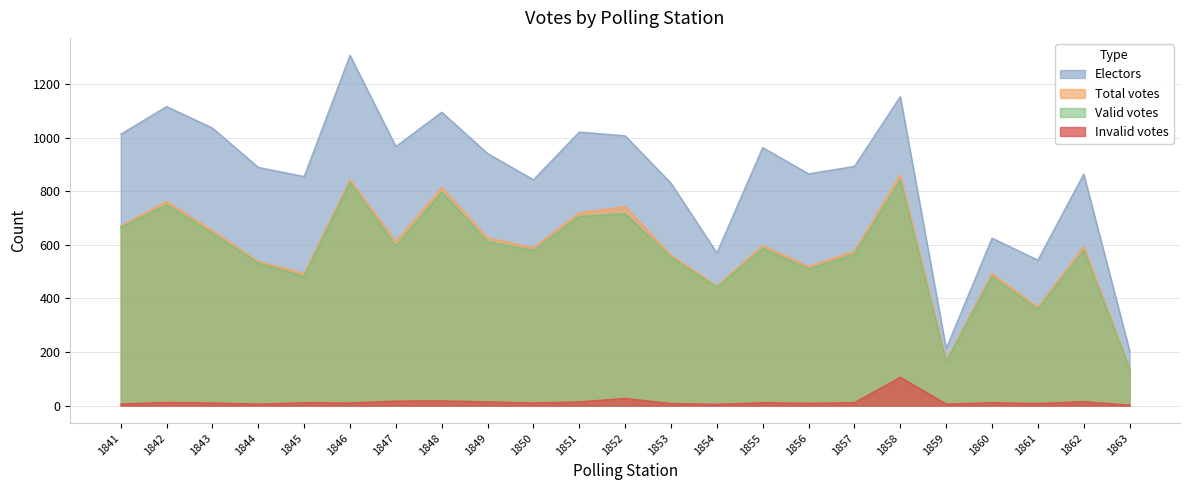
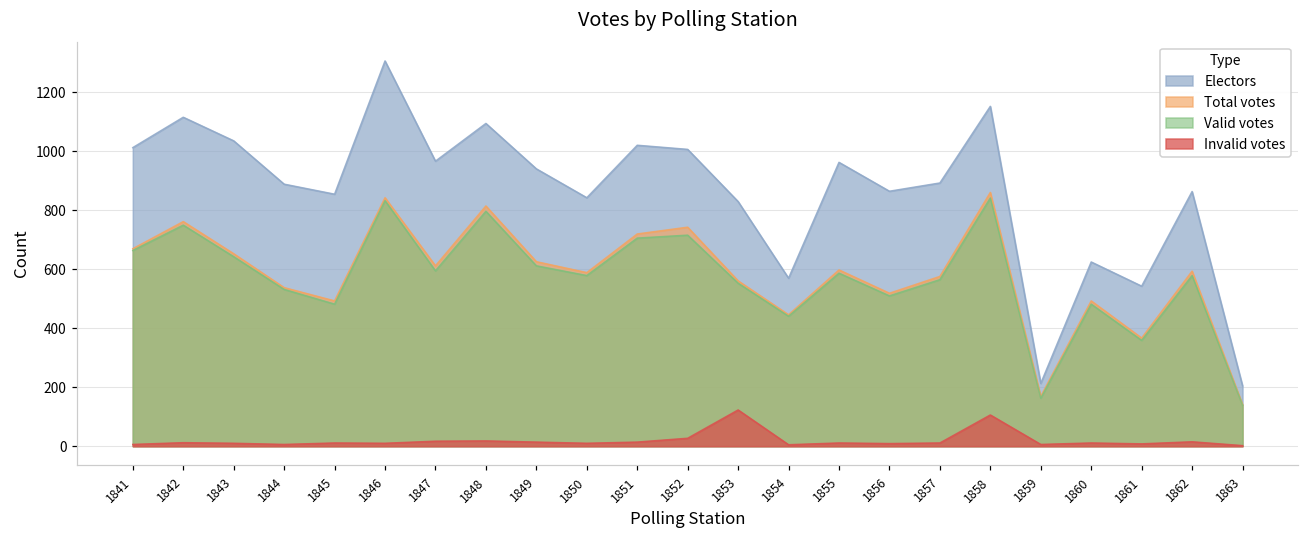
  {
    "Electors": {
      "1841": 1010,
      "1842": 1120,
      "1843": 1040,
      "1844": 890,
      "1845": 860,
      "1846": 1310,
      "1847": 970,
      "1848": 1100,
      "1849": 940,
      "1850": 840,
      "1851": 1020,
      "1852": 1010,
      "1853": 830,
      "1854": 570,
      "1855": 960,
      "1856": 870,
      "1857": 890,
      "1858": 1150,
      "1859": 210,
      "1860": 630,
      "1861": 540,
      "1862": 860,
      "1863": 210
    },
    "Total votes": {
      "1842": 760,
      "1843": 650,
      "1845": 490,
      "1846": 840,
      "1847": 610,
      "1848": 820,
      "1849": 630,
      "1850": 590,
      "1851": 720,
      "1852": 740,
      "1855": 600,
      "1857": 580,
      "1858": 860,
      "1860": 490,
      "1862": 590
    },
    "Valid votes": {
      "1842": 750,
      "1843": 640,
      "1845": 480,
      "1846": 830,
      "1847": 600,
      "1848": 800,
      "1849": 610,
      "1850": 580,
      "1851": 710,
      "1852": 720,
      "1855": 590,
      "1857": 570,
      "1858": 840,
      "1860": 480,
      "1862": 580
    },
    "Invalid votes": {
      "1841": 10,
      "1842": 10,
      "1843": 10,
      "1844": 10,
      "1845": 10,
      "1846": 10,
      "1847": 20,
      "1848": 20,
      "1849": 10,
      "1850": 10,
      "1851": 10,
      "1852": 30,
-     "1853": 10,
+     "1853": 120,
      "1854": 10,
      "1855": 10,
      "1856": 10,
      "1857": 10,
      "1858": 110,
      "1859": 10,
      "1860": 10,
      "1861": 10,
      "1862": 20,
      "1863": 0
    }
  }
